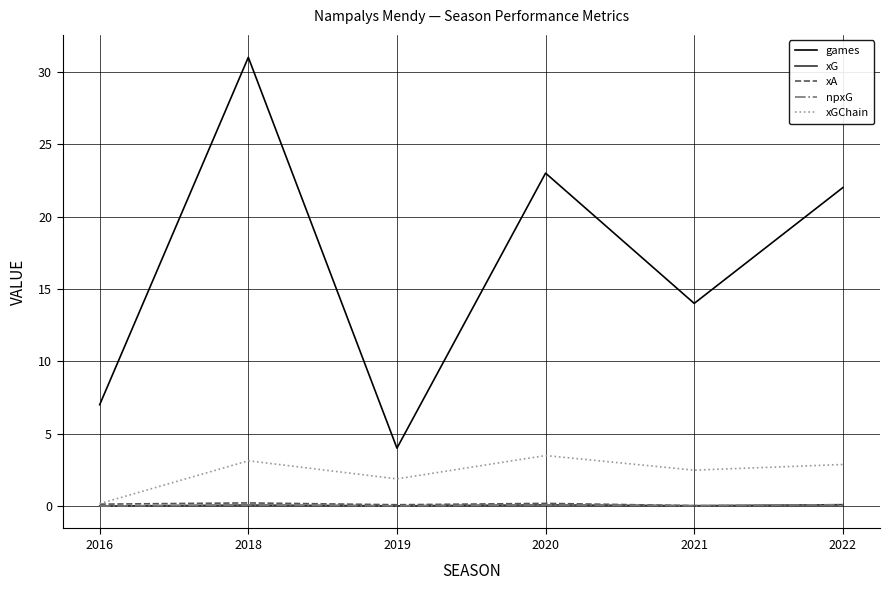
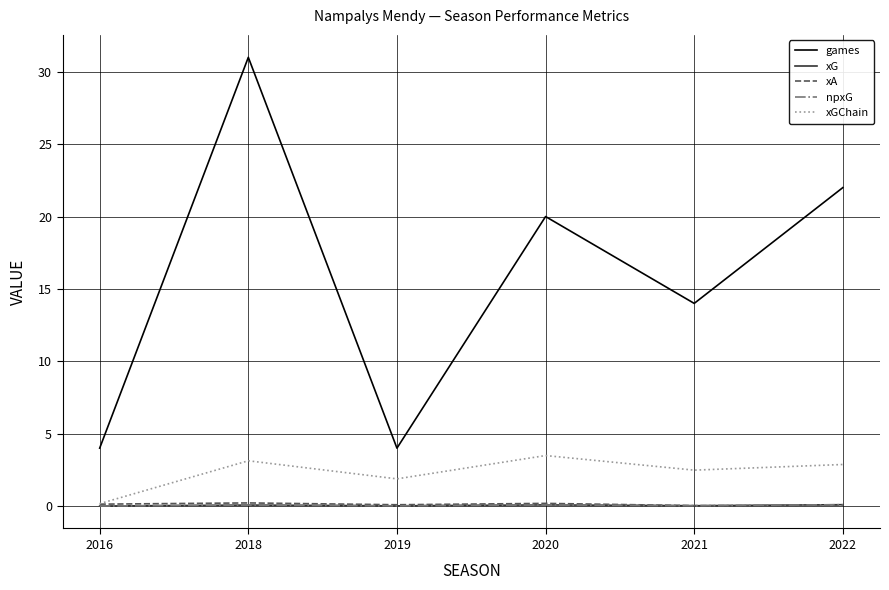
  {
    "games": {
-     "2016": 7,
+     "2016": 4,
      "2018": 31,
      "2019": 4,
-     "2020": 23,
+     "2020": 20,
      "2021": 14,
      "2022": 22
    }
  }
